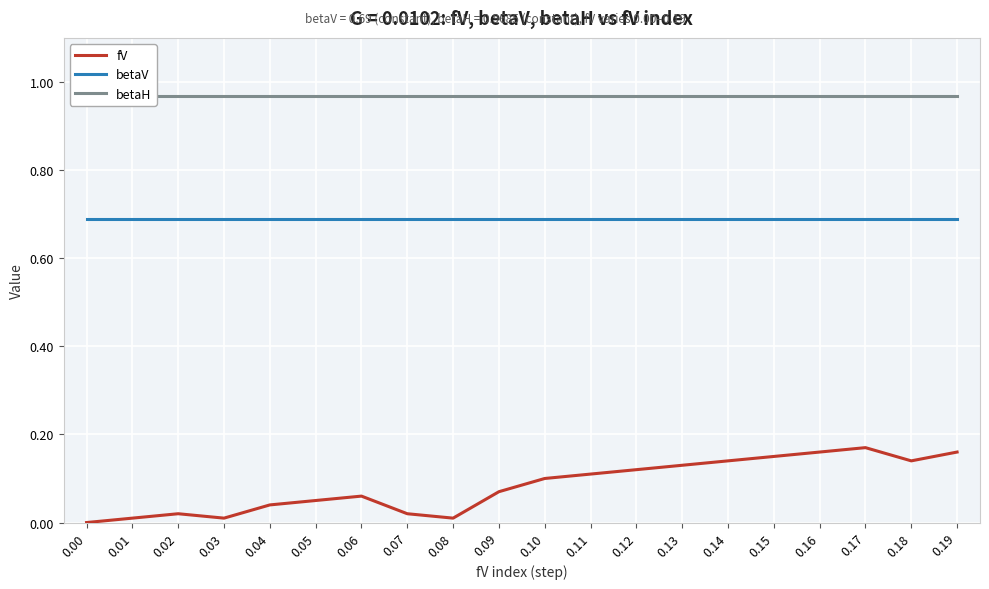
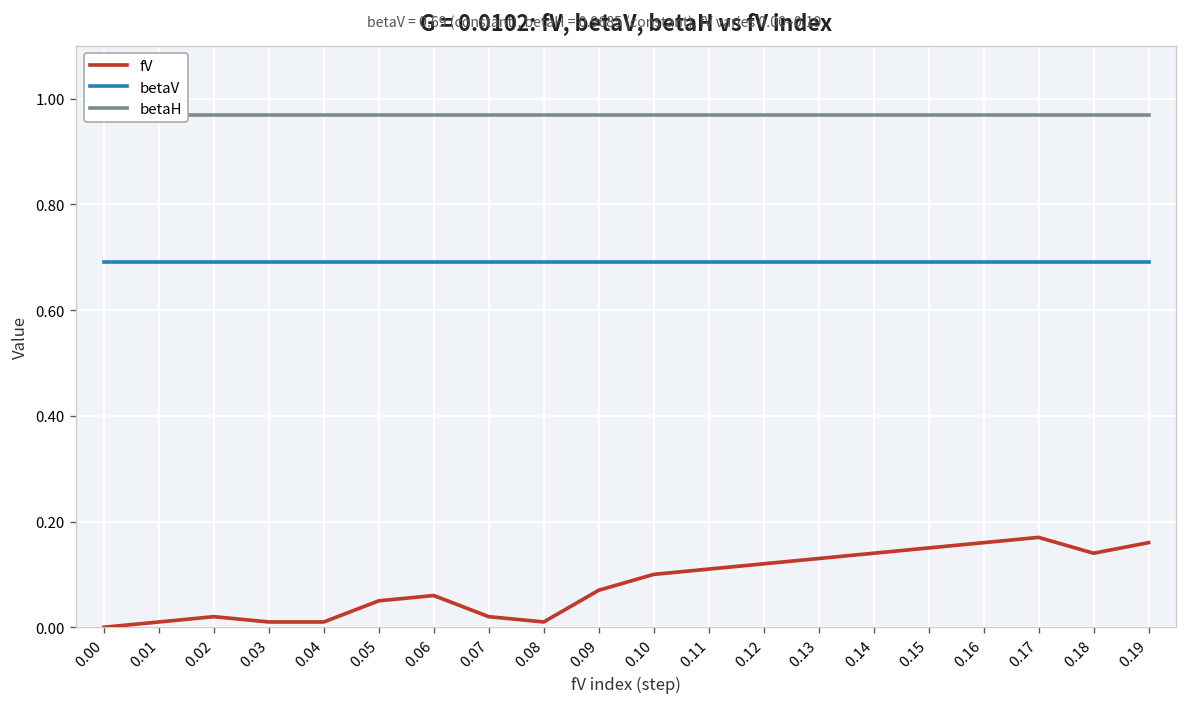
  {
    "fV": {
      "0.00": 0.00,
      "0.01": 0.01,
      "0.02": 0.02,
      "0.03": 0.01,
-     "0.04": 0.04,
+     "0.04": 0.01,
      "0.05": 0.05,
      "0.06": 0.06,
      "0.07": 0.02,
      "0.08": 0.01,
      "0.09": 0.07,
      "0.10": 0.10,
      "0.11": 0.11,
      "0.12": 0.12,
      "0.13": 0.13,
      "0.14": 0.14,
      "0.15": 0.15,
      "0.16": 0.16,
      "0.17": 0.17,
      "0.18": 0.14,
      "0.19": 0.16
    },
    "betaV": {
      "0.00": 0.69,
      "0.01": 0.69,
      "0.02": 0.69,
      "0.03": 0.69,
      "0.04": 0.69,
      "0.05": 0.69,
      "0.06": 0.69,
      "0.07": 0.69,
      "0.08": 0.69,
      "0.09": 0.69,
      "0.10": 0.69,
      "0.11": 0.69,
      "0.12": 0.69,
      "0.13": 0.69,
      "0.14": 0.69,
      "0.15": 0.69,
      "0.16": 0.69,
      "0.17": 0.69,
      "0.18": 0.69,
      "0.19": 0.69
    },
    "betaH": {
      "0.02": 0.97,
      "0.03": 0.97,
      "0.04": 0.97,
      "0.05": 0.97,
      "0.06": 0.97,
      "0.07": 0.97,
      "0.08": 0.97,
      "0.09": 0.97,
      "0.10": 0.97,
      "0.11": 0.97,
      "0.12": 0.97,
      "0.13": 0.97,
      "0.14": 0.97,
      "0.15": 0.97,
      "0.16": 0.97,
      "0.17": 0.97,
      "0.18": 0.97,
      "0.19": 0.97
    }
  }
